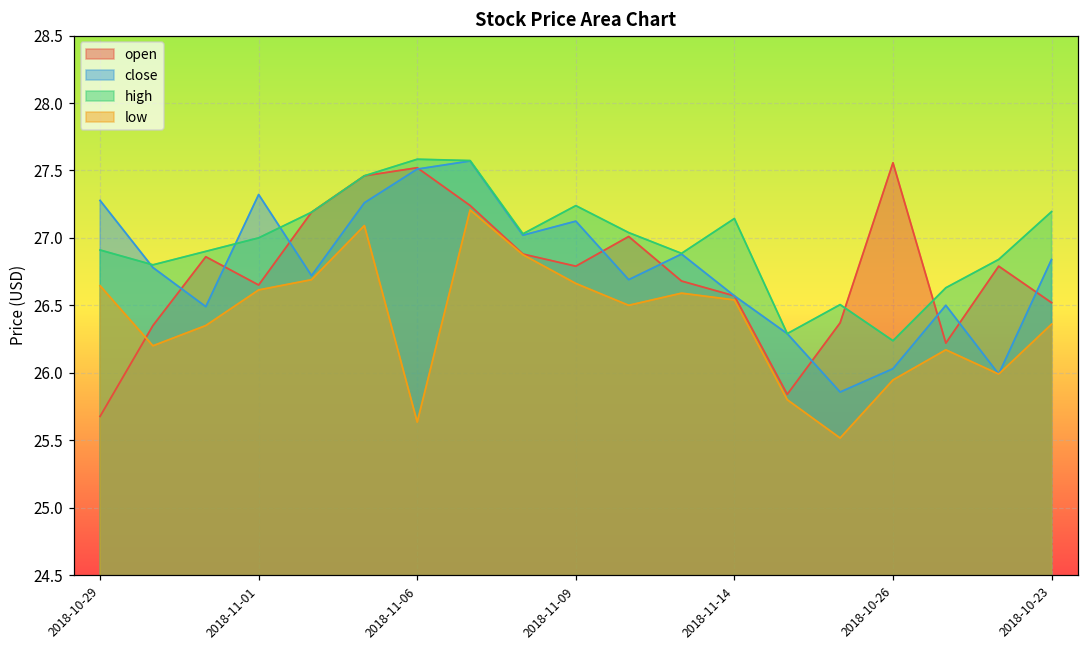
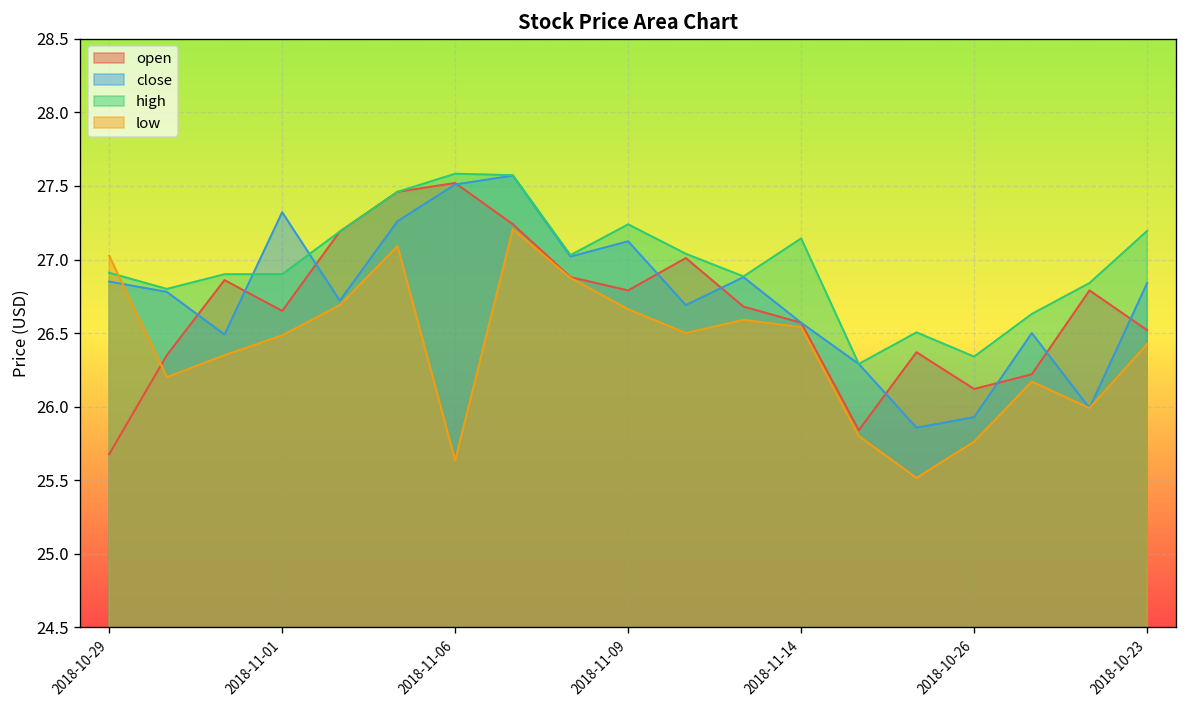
  {
    "open": {
      "2018-10-29": 25.68,
      "2018-11-01": 26.65,
      "2018-11-09": 26.79,
-     "2018-10-26": 27.56,
+     "2018-10-26": 26.12,
      "2018-10-23": 26.52
    },
    "close": {
-     "2018-10-29": 27.28,
+     "2018-10-29": 26.85,
      "2018-11-01": 27.32,
      "2018-11-09": 27.12,
-     "2018-10-26": 26.03,
+     "2018-10-26": 25.93,
      "2018-10-23": 26.84
    },
    "high": {
      "2018-10-29": 26.91,
-     "2018-11-01": 27.0,
+     "2018-11-01": 26.9,
      "2018-11-06": 27.58,
      "2018-11-09": 27.24,
      "2018-11-14": 27.14,
-     "2018-10-26": 26.24,
+     "2018-10-26": 26.34,
      "2018-10-23": 27.19
    },
    "low": {
-     "2018-10-29": 26.65,
-     "2018-11-01": 26.61,
+     "2018-10-29": 27.03,
+     "2018-11-01": 26.48,
      "2018-11-06": 25.63,
      "2018-11-09": 26.66,
      "2018-11-14": 26.54,
-     "2018-10-26": 25.95,
-     "2018-10-23": 26.36
+     "2018-10-26": 25.76,
+     "2018-10-23": 26.43
    }
  }
